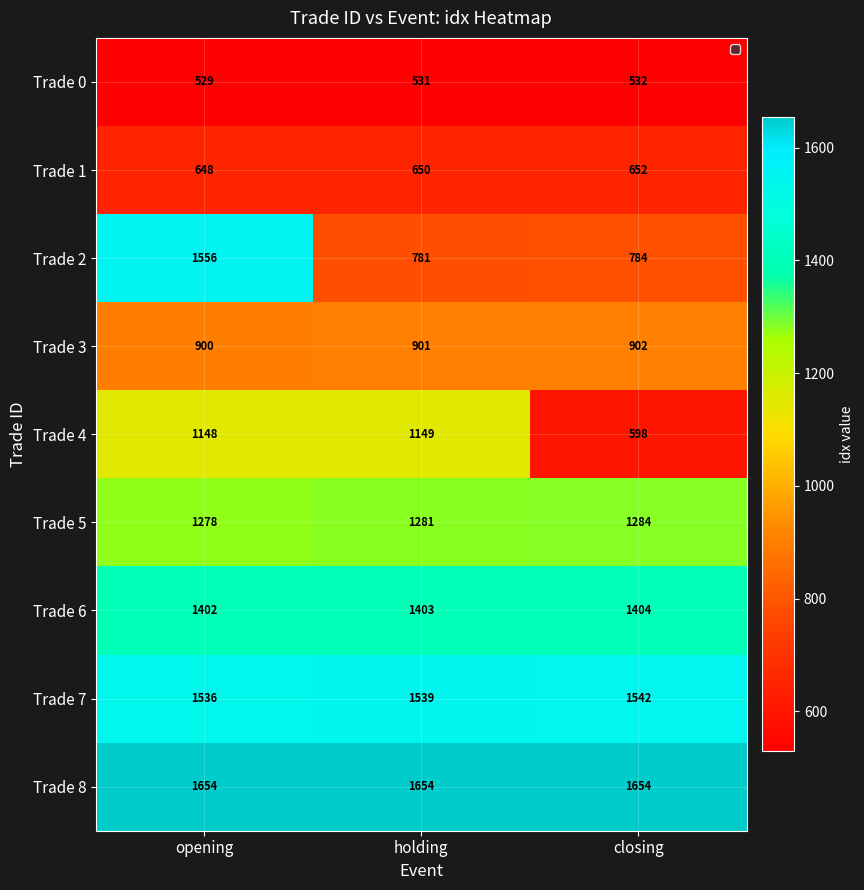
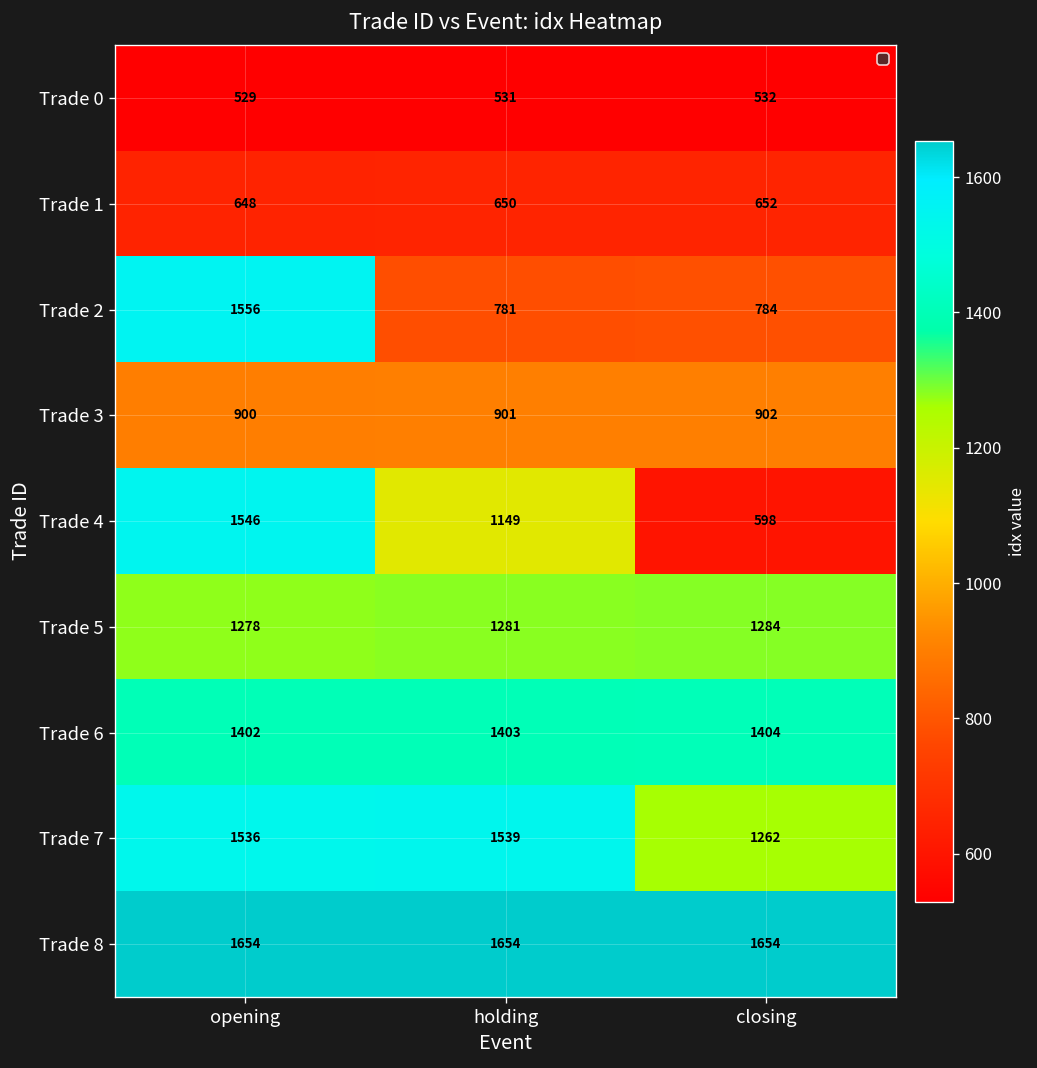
  {
    "Trade 0": {
      "opening": 529,
      "holding": 531,
      "closing": 532
    },
    "Trade 1": {
      "opening": 648,
      "holding": 650,
      "closing": 652
    },
    "Trade 2": {
      "opening": 1556,
      "holding": 781,
      "closing": 784
    },
    "Trade 3": {
      "opening": 900,
      "holding": 901,
      "closing": 902
    },
    "Trade 4": {
-     "opening": 1148,
+     "opening": 1546,
      "holding": 1149,
      "closing": 598
    },
    "Trade 5": {
      "opening": 1278,
      "holding": 1281,
      "closing": 1284
    },
    "Trade 6": {
      "opening": 1402,
      "holding": 1403,
      "closing": 1404
    },
    "Trade 7": {
      "opening": 1536,
      "holding": 1539,
-     "closing": 1542
+     "closing": 1262
    },
    "Trade 8": {
      "opening": 1654,
      "holding": 1654,
      "closing": 1654
    }
  }
